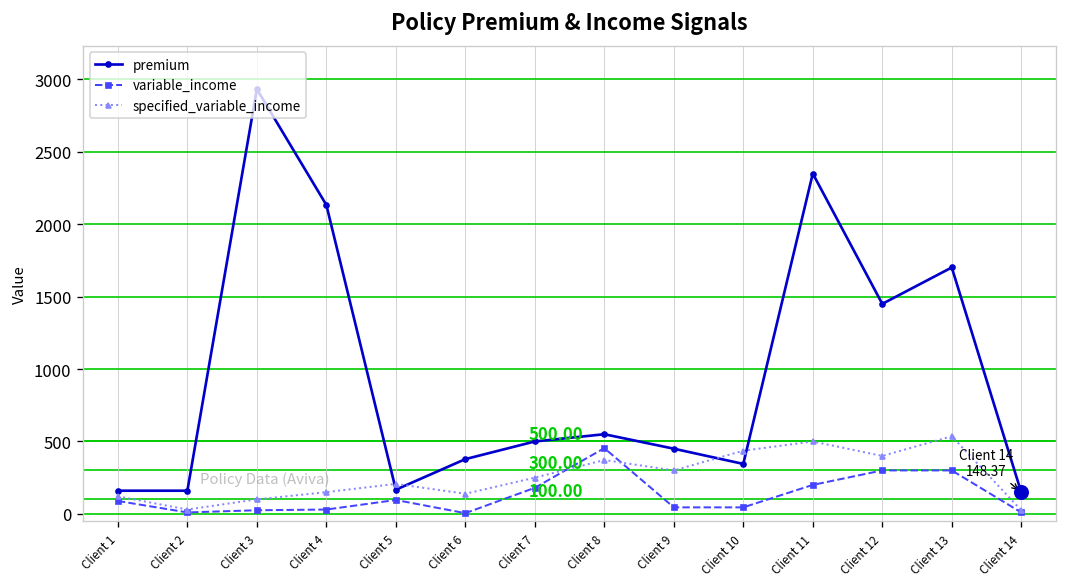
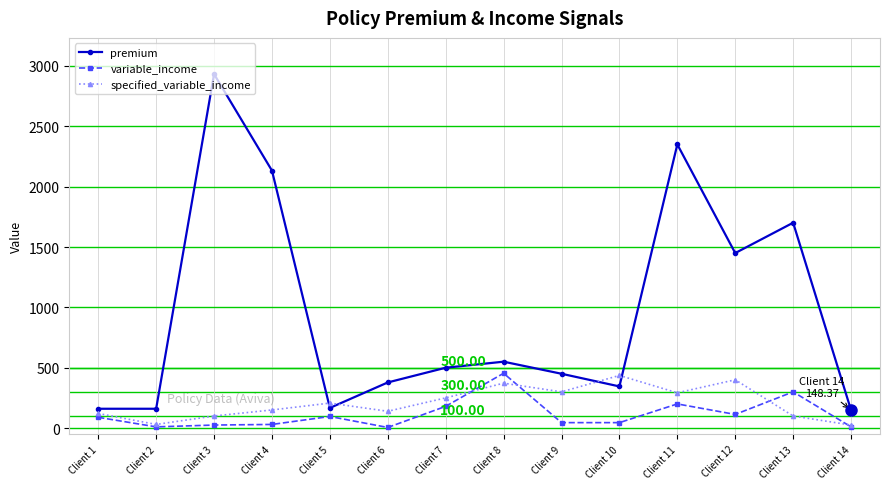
  {
    "variable_income": {
      "Client 1": 90,
      "Client 3": 30,
      "Client 4": 30,
      "Client 5": 100,
      "Client 6": 10,
      "Client 8": 450,
      "Client 9": 50,
      "Client 10": 50,
      "Client 11": 200,
-     "Client 12": 300,
+     "Client 12": 110,
      "Client 13": 300
    },
    "specified_variable_income": {
      "Client 1": 120,
      "Client 3": 100,
      "Client 4": 150,
      "Client 5": 210,
      "Client 6": 140,
      "Client 8": 370,
      "Client 9": 300,
      "Client 10": 440,
-     "Client 11": 500,
+     "Client 11": 290,
      "Client 12": 400,
-     "Client 13": 540
+     "Client 13": 100
    }
  }
